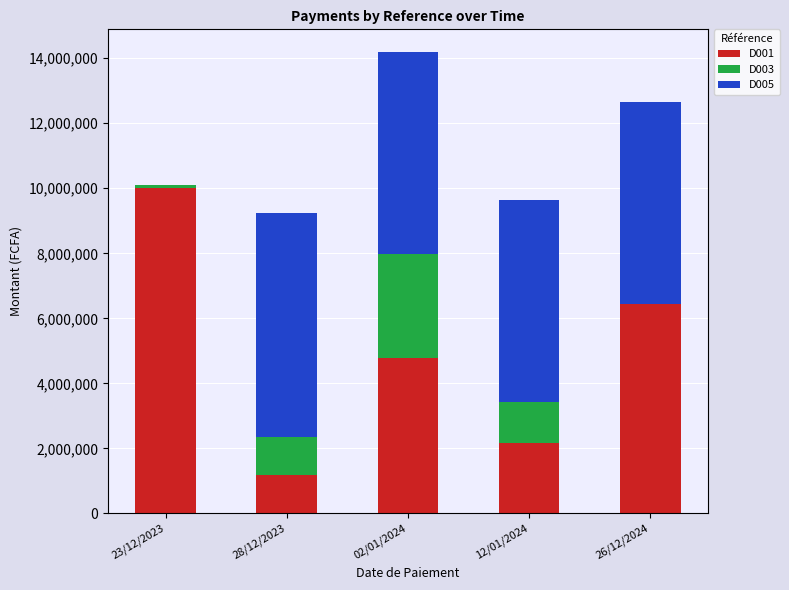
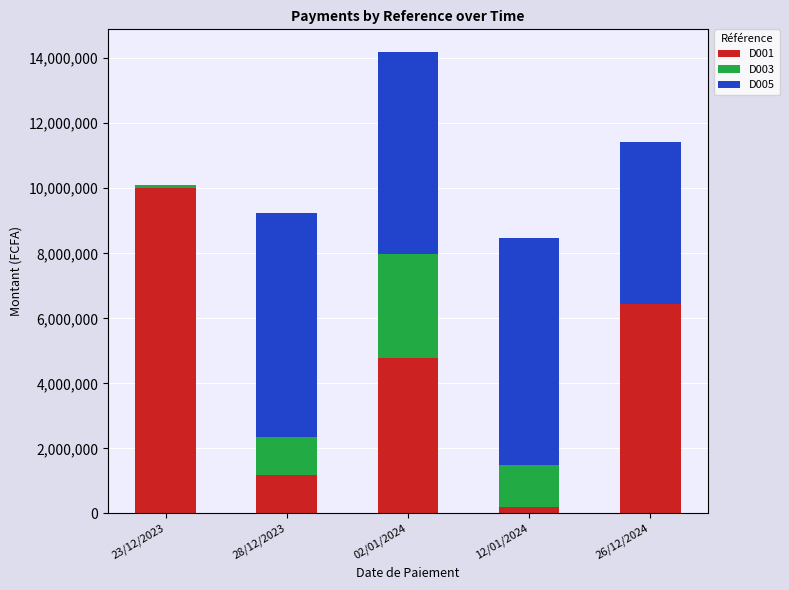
  {
    "D001": {
      "23/12/2023": "10,000,000",
      "28/12/2023": "1,200,000",
      "02/01/2024": "4,800,000",
-     "12/01/2024": "2,200,000",
+     "12/01/2024": "200,000",
      "26/12/2024": "6,400,000"
    },
    "D003": {
      "23/12/2023": "100,000",
      "28/12/2023": "1,200,000",
      "02/01/2024": "3,200,000",
      "12/01/2024": "1,300,000",
      "26/12/2024": "0"
    },
    "D005": {
      "23/12/2023": "0",
      "28/12/2023": "6,900,000",
      "02/01/2024": "6,200,000",
-     "12/01/2024": "6,200,000",
-     "26/12/2024": "6,200,000"
+     "12/01/2024": "7,000,000",
+     "26/12/2024": "5,000,000"
    }
  }
